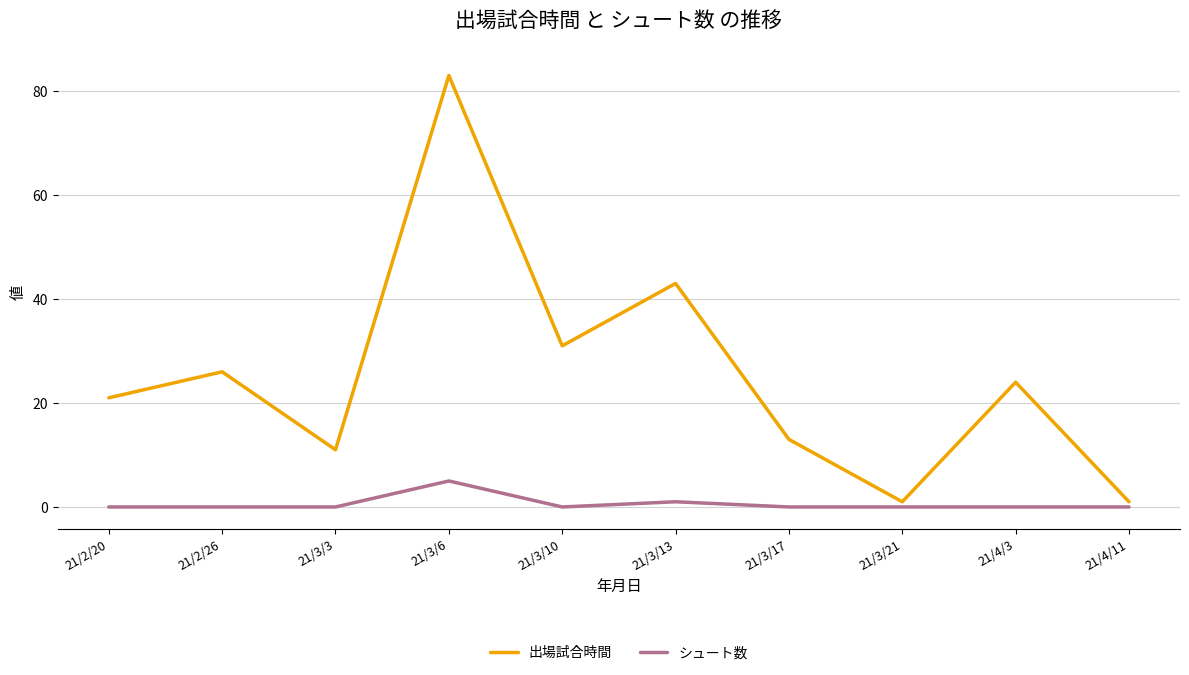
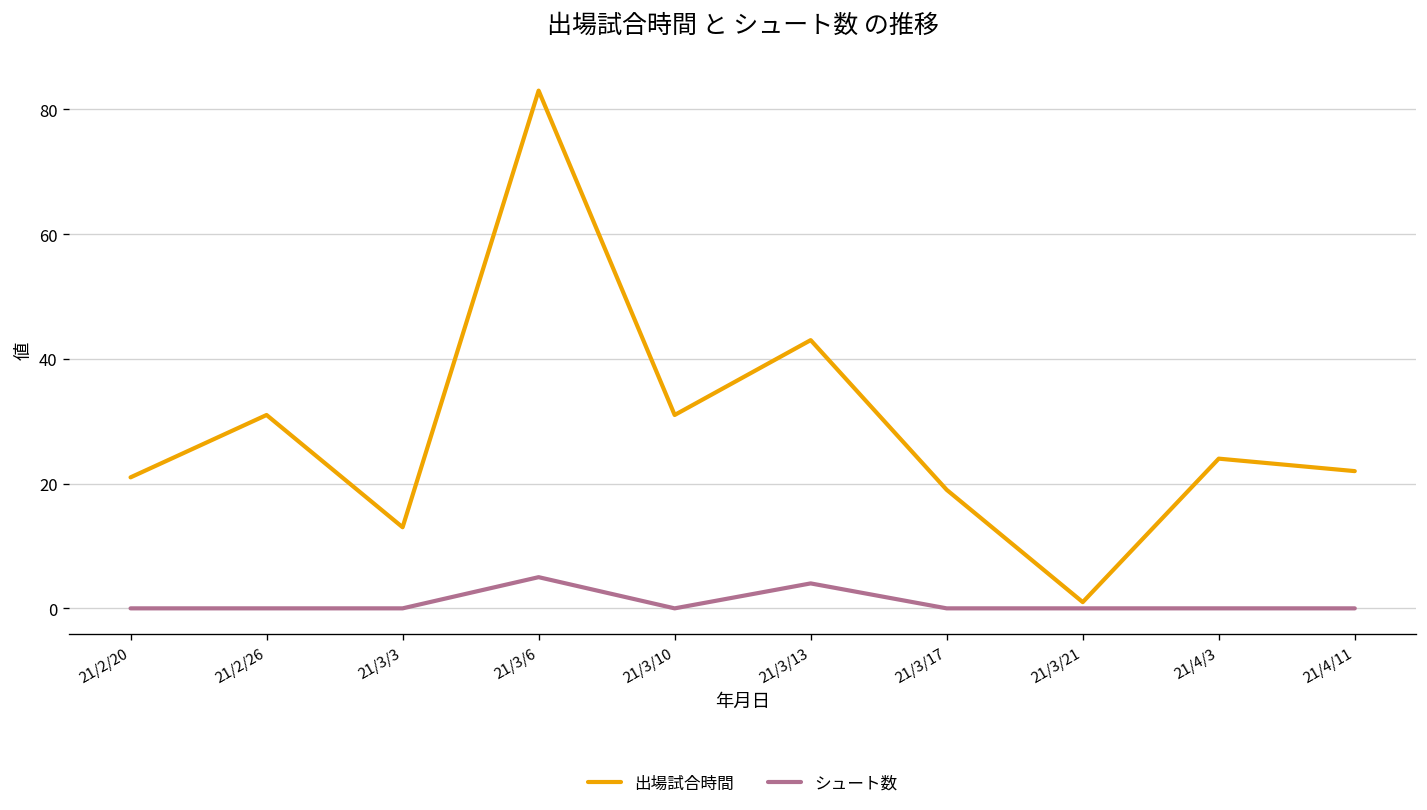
  {
    "出場試合時間": {
      "21/2/20": 21,
-     "21/2/26": 26,
-     "21/3/3": 11,
+     "21/2/26": 31,
+     "21/3/3": 13,
      "21/3/6": 83,
      "21/3/10": 31,
      "21/3/13": 43,
-     "21/3/17": 13,
+     "21/3/17": 19,
      "21/3/21": 1,
      "21/4/3": 24,
-     "21/4/11": 1
+     "21/4/11": 22
    },
    "シュート数": {
      "21/2/20": 0,
      "21/2/26": 0,
      "21/3/3": 0,
      "21/3/6": 5,
      "21/3/10": 0,
-     "21/3/13": 1,
+     "21/3/13": 4,
      "21/3/17": 0,
      "21/3/21": 0,
      "21/4/3": 0,
      "21/4/11": 0
    }
  }
